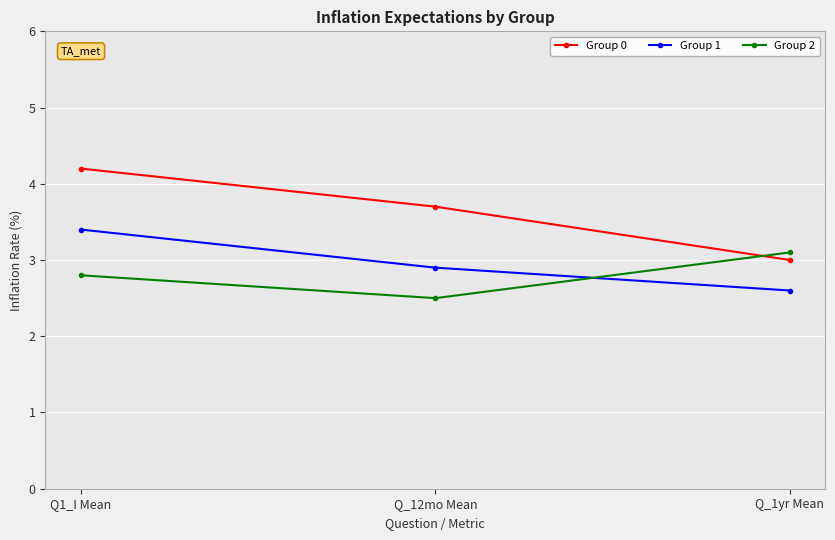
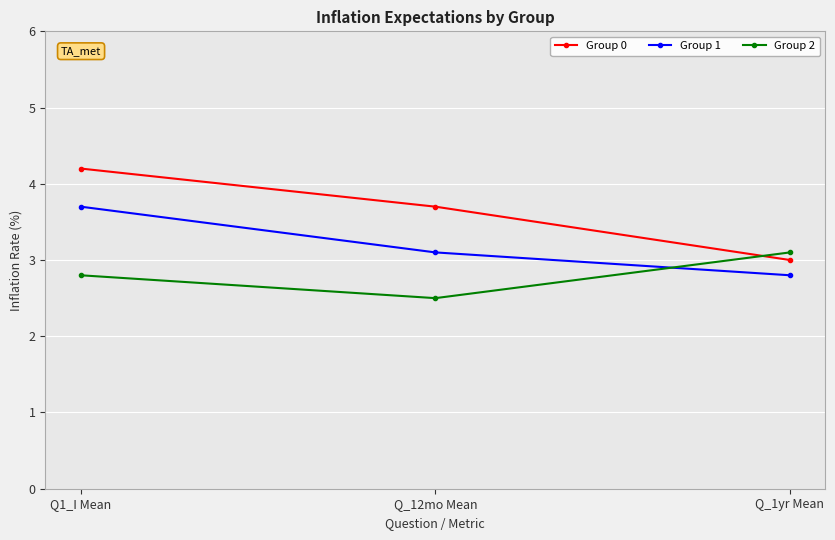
  {
    "Group 0": {
      "Q1_I Mean": 4.2,
      "Q_12mo Mean": 3.7,
      "Q_1yr Mean": 3.0
    },
    "Group 1": {
-     "Q1_I Mean": 3.4,
-     "Q_12mo Mean": 2.9,
-     "Q_1yr Mean": 2.6
+     "Q1_I Mean": 3.7,
+     "Q_12mo Mean": 3.1,
+     "Q_1yr Mean": 2.8
    },
    "Group 2": {
      "Q1_I Mean": 2.8,
      "Q_12mo Mean": 2.5,
      "Q_1yr Mean": 3.1
    }
  }
